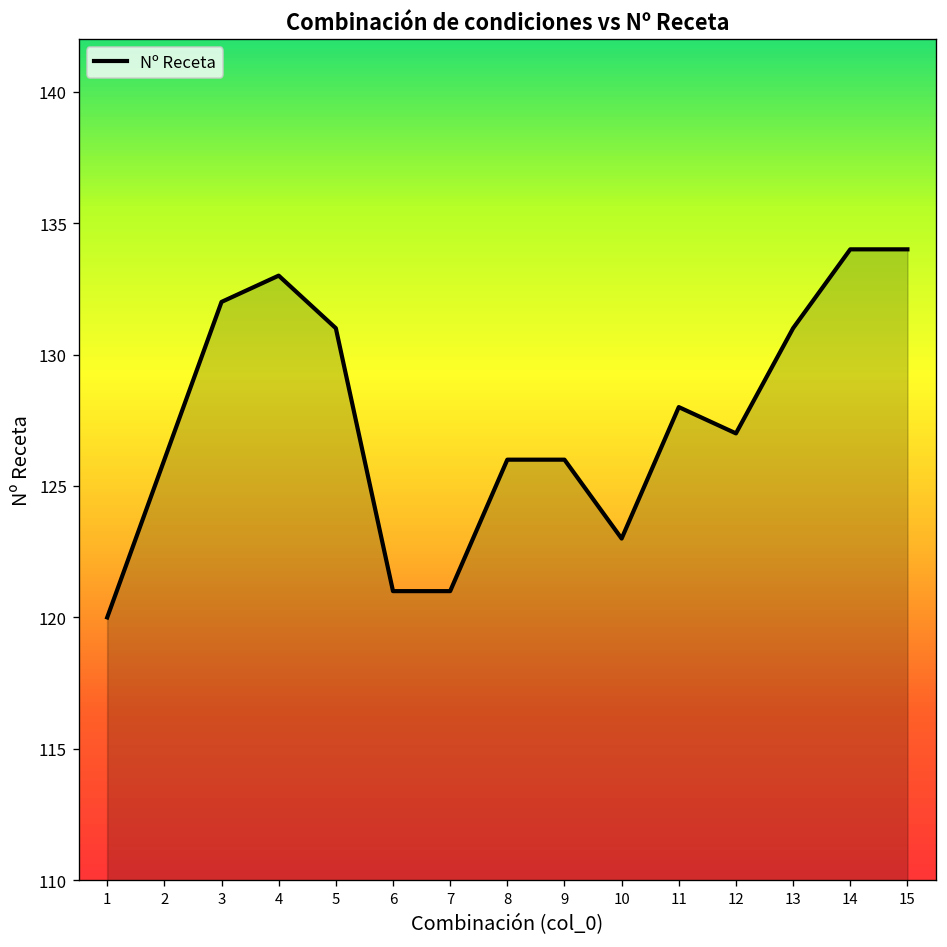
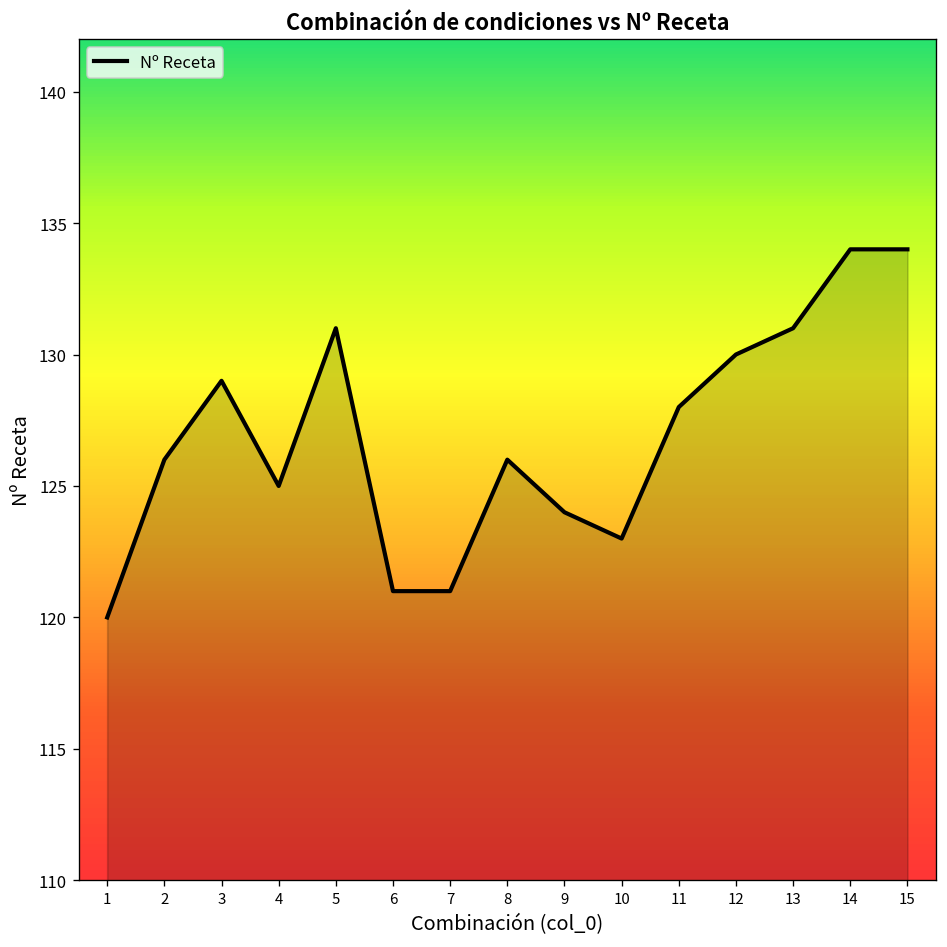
  {
    "1": 120,
    "2": 126,
-   "3": 132,
-   "4": 133,
+   "3": 129,
+   "4": 125,
    "5": 131,
    "6": 121,
    "7": 121,
    "8": 126,
-   "9": 126,
+   "9": 124,
    "10": 123,
    "11": 128,
-   "12": 127,
+   "12": 130,
    "13": 131,
    "14": 134,
    "15": 134
  }
